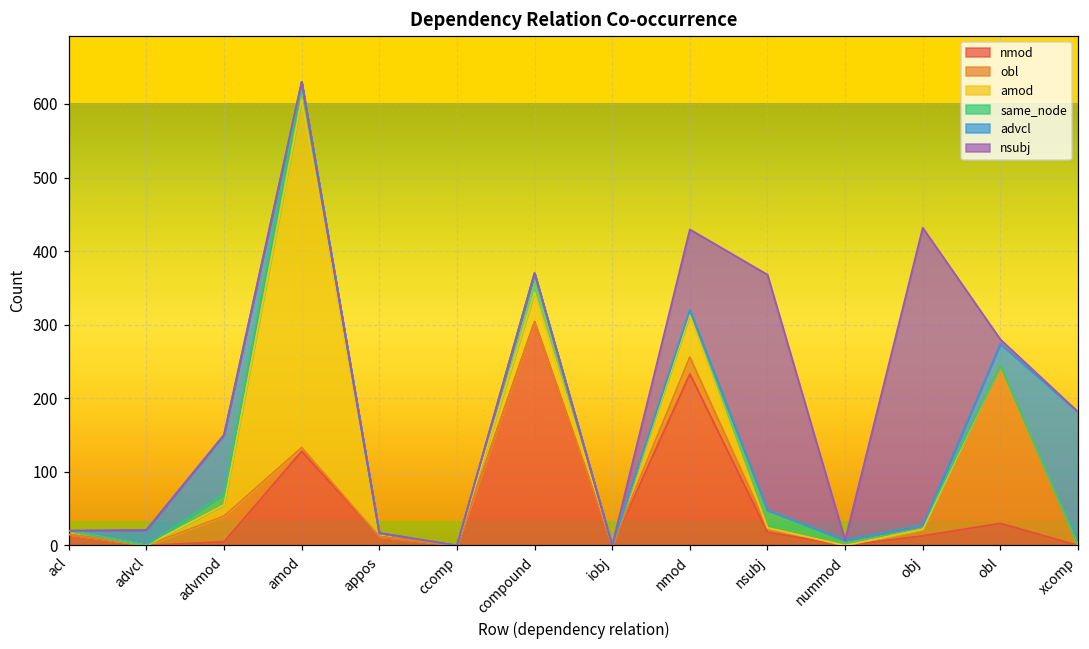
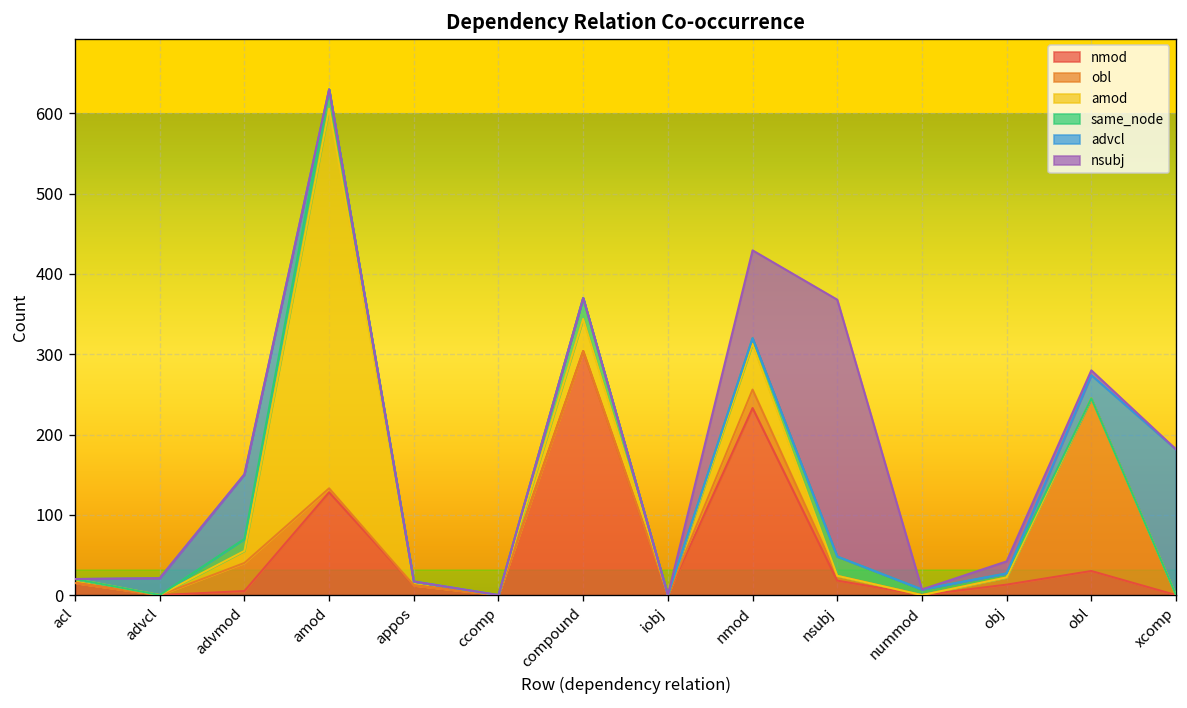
  {
    "amod": {
      "advmod": 20,
      "amod": 470,
      "compound": 40,
      "nmod": 60
    },
    "same_node": {
      "advmod": 20
    },
    "advcl": {
      "obl": 30
    },
    "nsubj": {
      "nmod": 110,
      "nsubj": 320,
-     "obj": 400,
+     "obj": 20,
      "obl": 10
    }
  }
